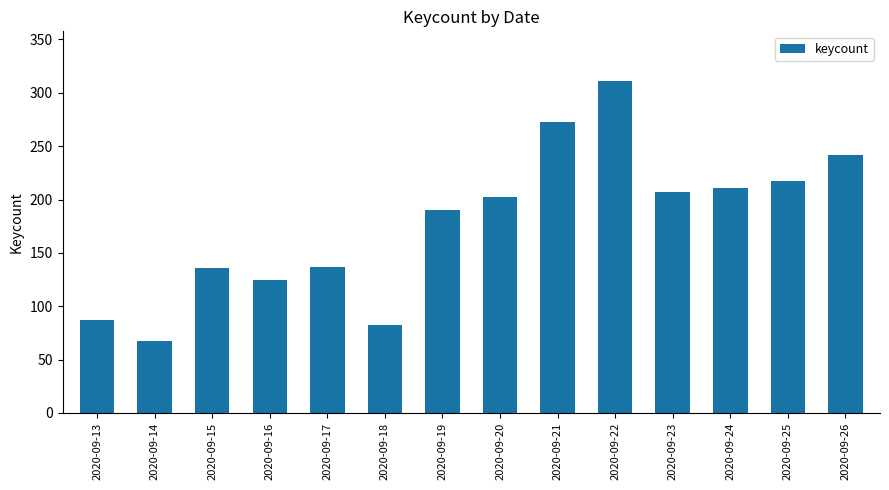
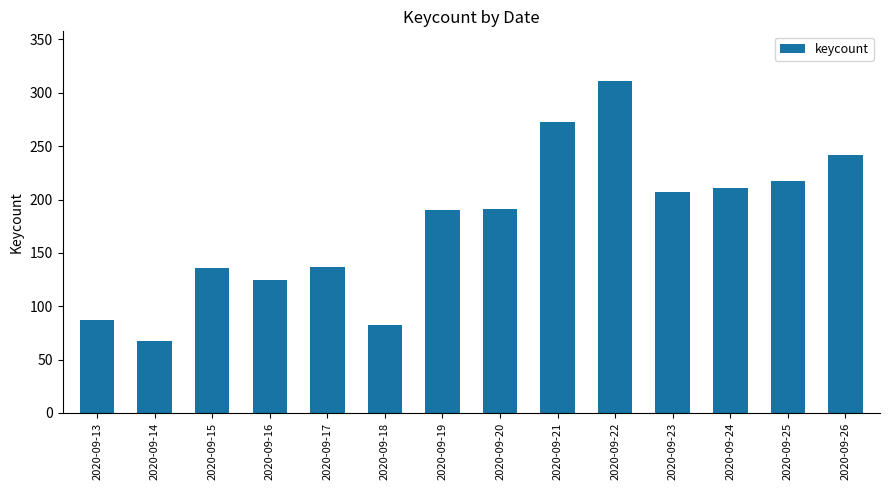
  {
    "2020-09-13": 87,
    "2020-09-14": 67,
    "2020-09-15": 136,
    "2020-09-16": 125,
    "2020-09-17": 137,
    "2020-09-18": 82,
    "2020-09-19": 190,
-   "2020-09-20": 202,
+   "2020-09-20": 191,
    "2020-09-21": 273,
    "2020-09-22": 311,
    "2020-09-23": 207,
    "2020-09-24": 211,
    "2020-09-25": 217,
    "2020-09-26": 242
  }
